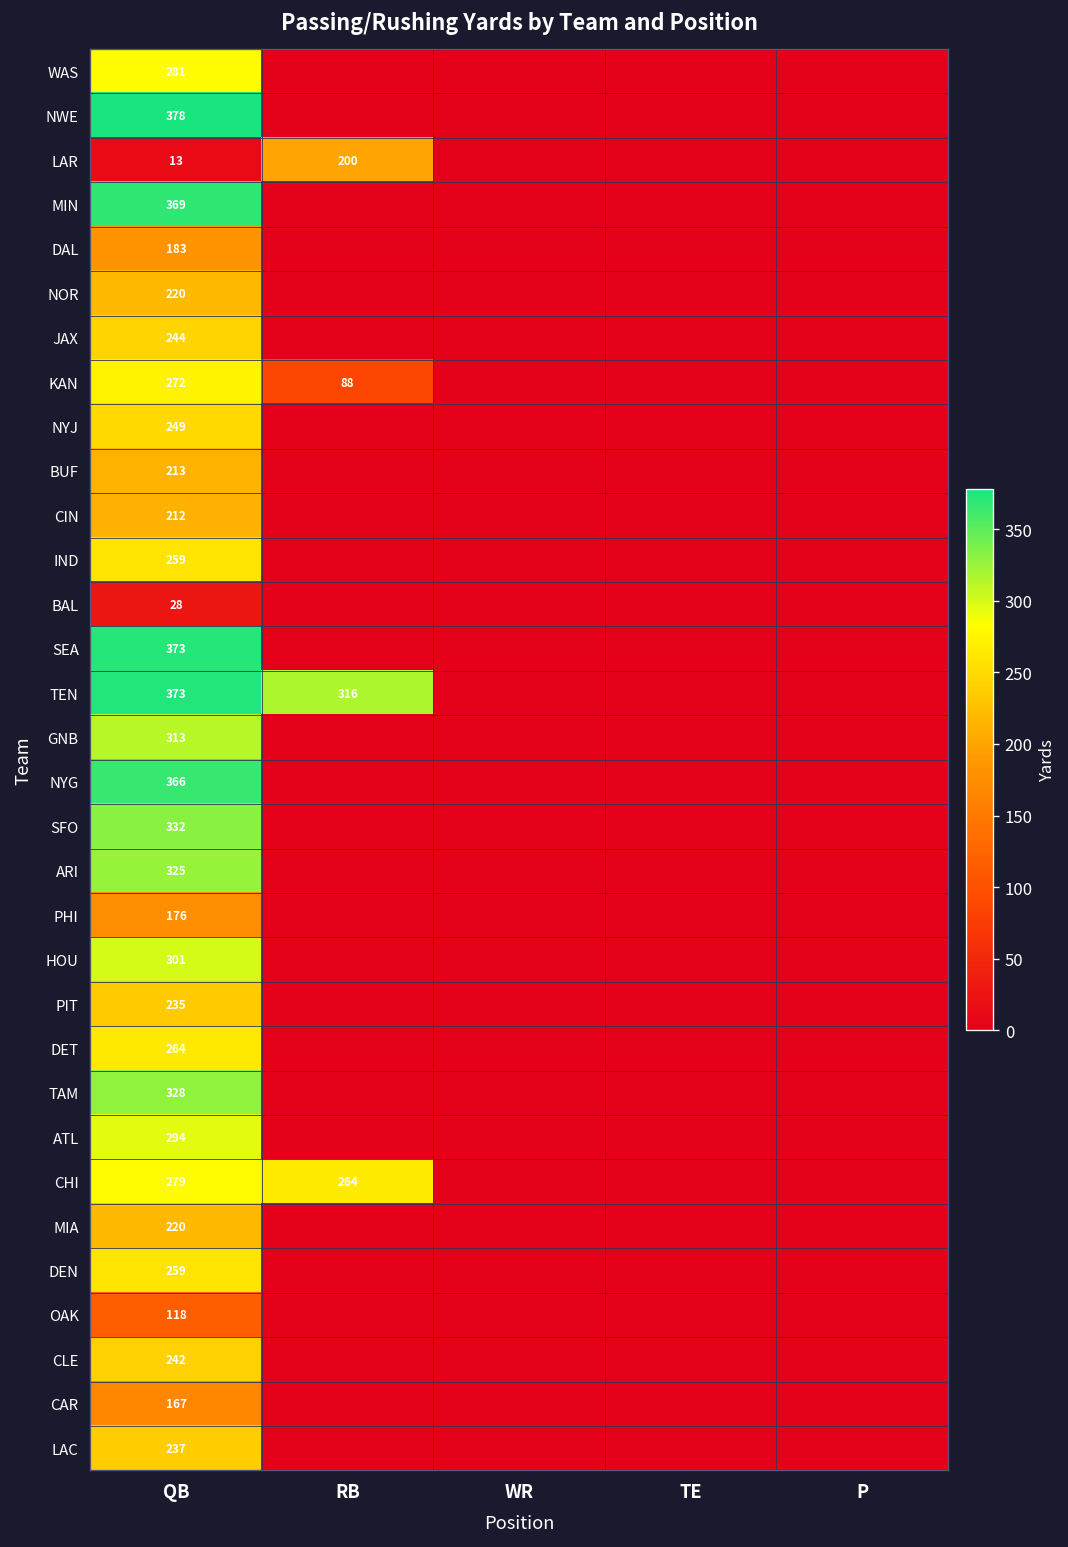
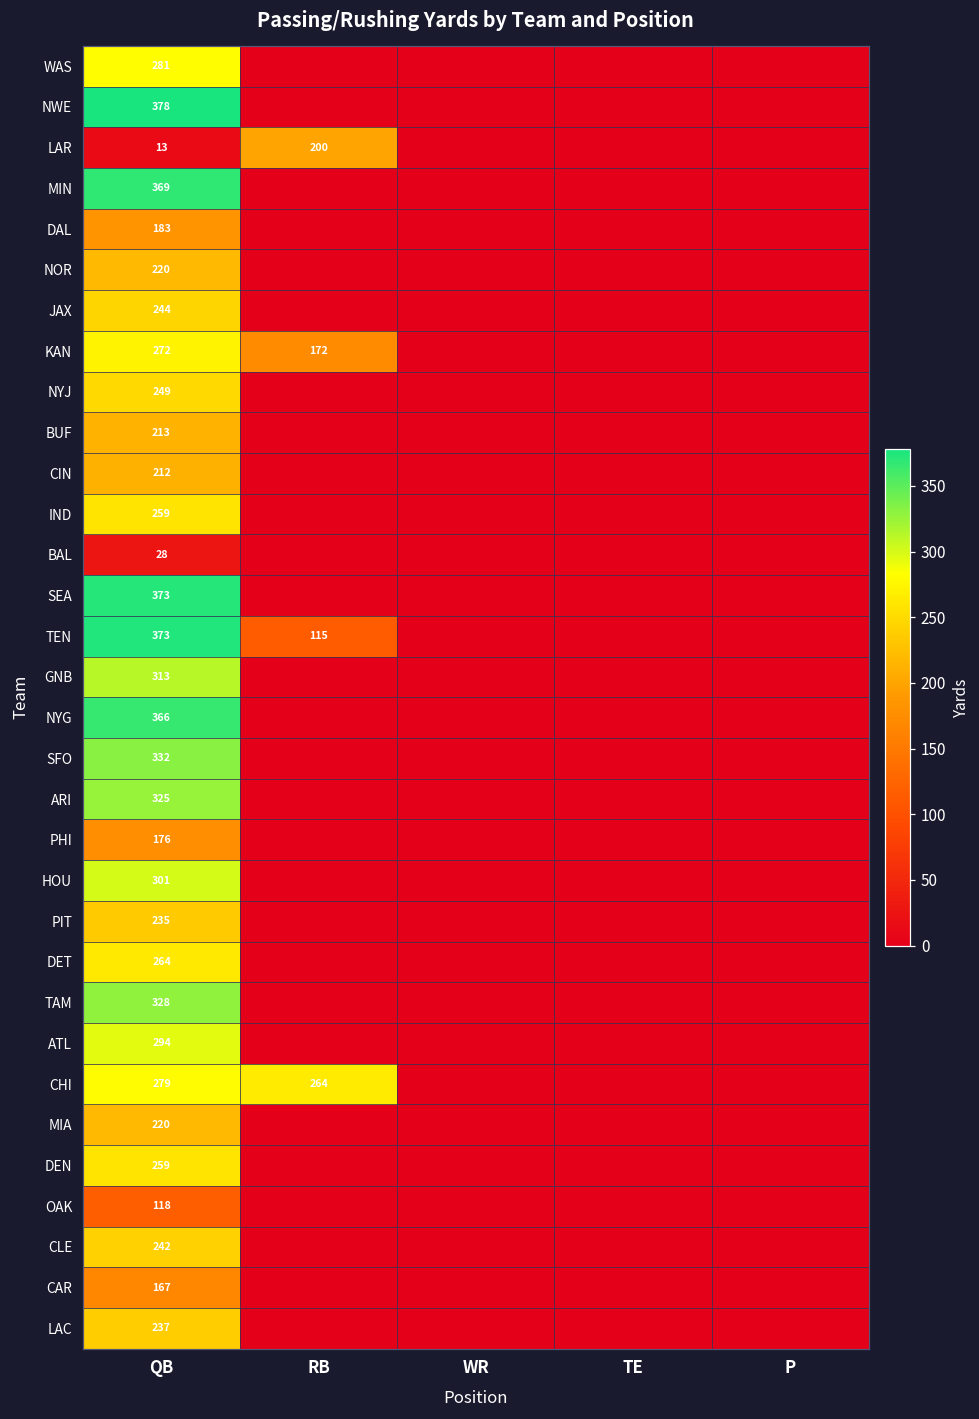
  {
    "WAS": {
      "QB": 281
    },
    "NWE": {
      "QB": 378
    },
    "LAR": {
      "QB": 13,
      "RB": 200
    },
    "MIN": {
      "QB": 369
    },
    "DAL": {
      "QB": 183
    },
    "NOR": {
      "QB": 220
    },
    "JAX": {
      "QB": 244
    },
    "KAN": {
      "QB": 272,
-     "RB": 88
+     "RB": 172
    },
    "NYJ": {
      "QB": 249
    },
    "BUF": {
      "QB": 213
    },
    "CIN": {
      "QB": 212
    },
    "IND": {
      "QB": 259
    },
    "BAL": {
      "QB": 28
    },
    "SEA": {
      "QB": 373
    },
    "TEN": {
      "QB": 373,
-     "RB": 316
+     "RB": 115
    },
    "GNB": {
      "QB": 313
    },
    "NYG": {
      "QB": 366
    },
    "SFO": {
      "QB": 332
    },
    "ARI": {
      "QB": 325
    },
    "PHI": {
      "QB": 176
    },
    "HOU": {
      "QB": 301
    },
    "PIT": {
      "QB": 235
    },
    "DET": {
      "QB": 264
    },
    "TAM": {
      "QB": 328
    },
    "ATL": {
      "QB": 294
    },
    "CHI": {
      "QB": 279,
      "RB": 264
    },
    "MIA": {
      "QB": 220
    },
    "DEN": {
      "QB": 259
    },
    "OAK": {
      "QB": 118
    },
    "CLE": {
      "QB": 242
    },
    "CAR": {
      "QB": 167
    },
    "LAC": {
      "QB": 237
    }
  }
